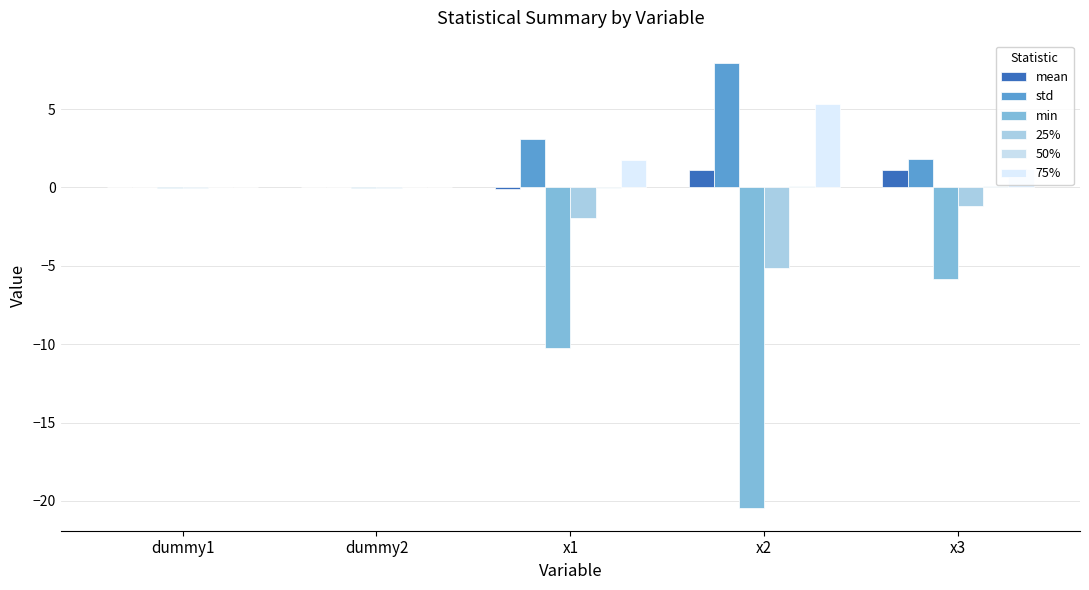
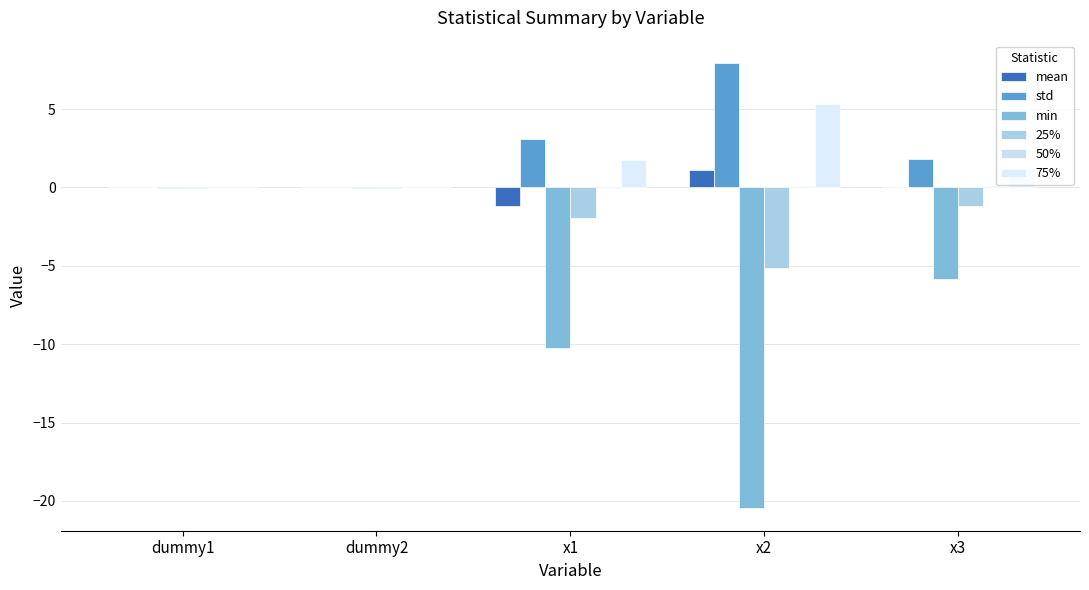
  {
    "mean": {
-     "x1": -0.1,
+     "x1": -1.2,
      "x2": 1.1,
-     "x3": 1.1
+     "x3": 0.0
    }
  }
